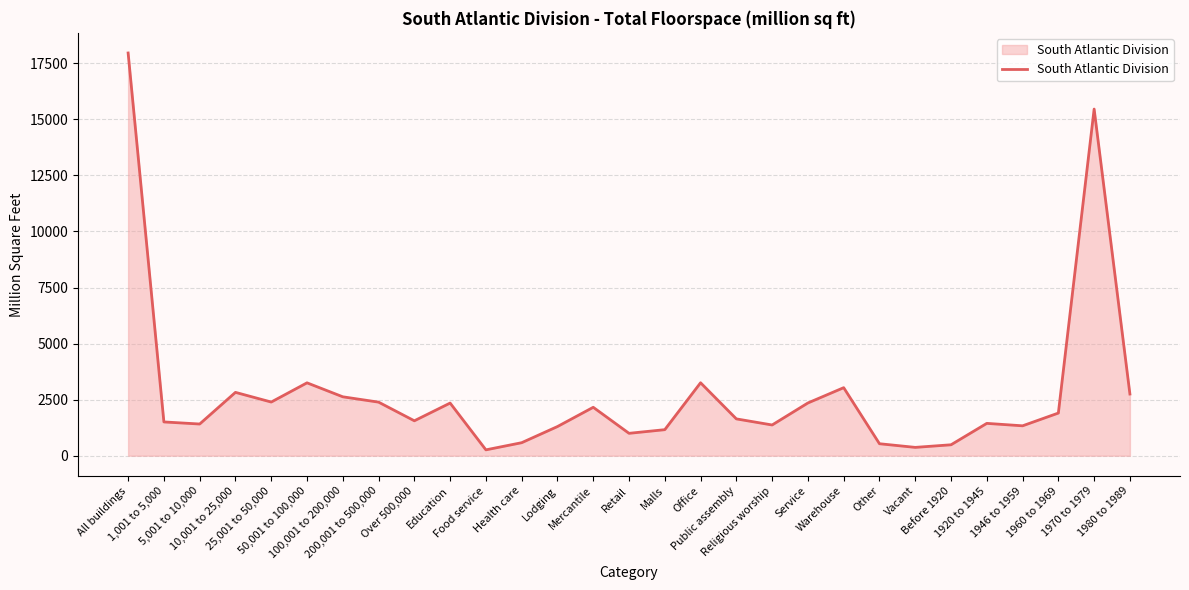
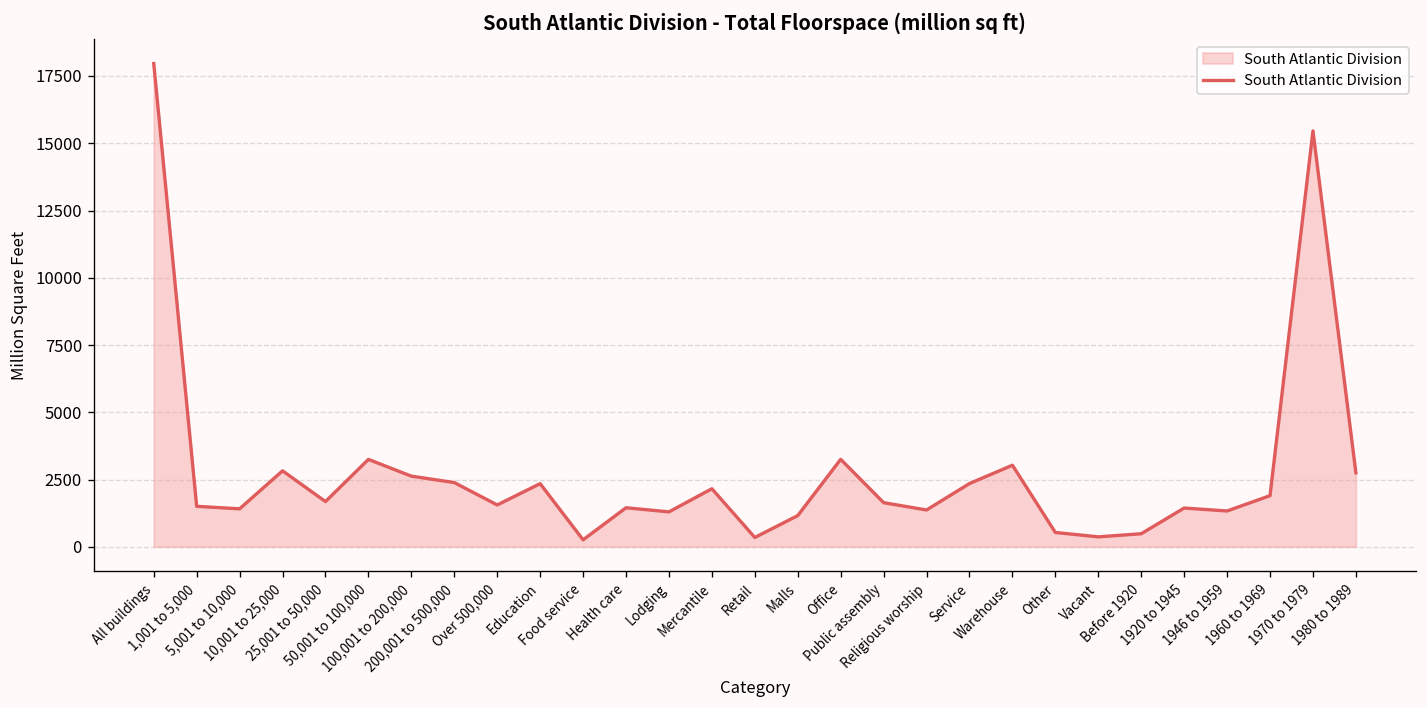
  {
    "All buildings": 18000,
    "1,001 to 5,000": 1500,
    "5,001 to 10,000": 1400,
    "10,001 to 25,000": 2800,
-   "25,001 to 50,000": 2400,
+   "25,001 to 50,000": 1700,
    "50,001 to 100,000": 3300,
    "100,001 to 200,000": 2600,
    "200,001 to 500,000": 2400,
    "Over 500,000": 1600,
    "Education": 2300,
    "Food service": 300,
-   "Health care": 600,
+   "Health care": 1500,
    "Lodging": 1300,
    "Mercantile": 2200,
-   "Retail": 1000,
+   "Retail": 300,
    "Malls": 1200,
    "Office": 3300,
    "Public assembly": 1600,
    "Religious worship": 1400,
    "Service": 2400,
    "Warehouse": 3000,
    "Other": 500,
    "Vacant": 400,
    "Before 1920": 500,
    "1920 to 1945": 1400,
    "1946 to 1959": 1300,
    "1960 to 1969": 1900,
    "1970 to 1979": 15500,
    "1980 to 1989": 2800
  }
